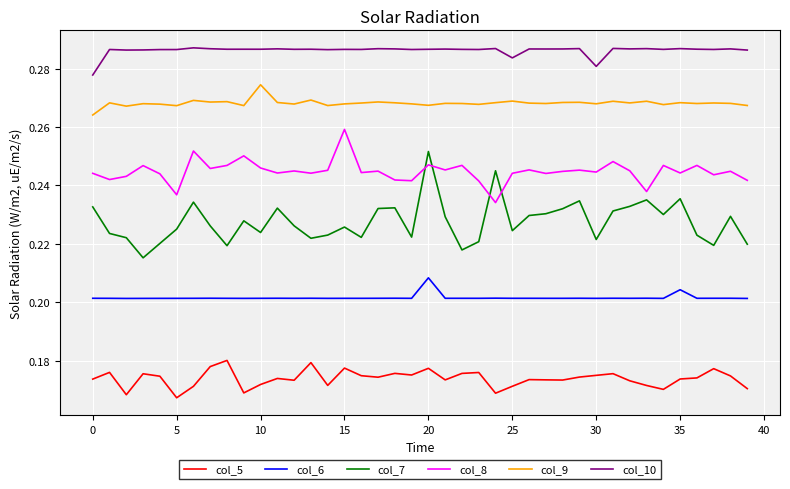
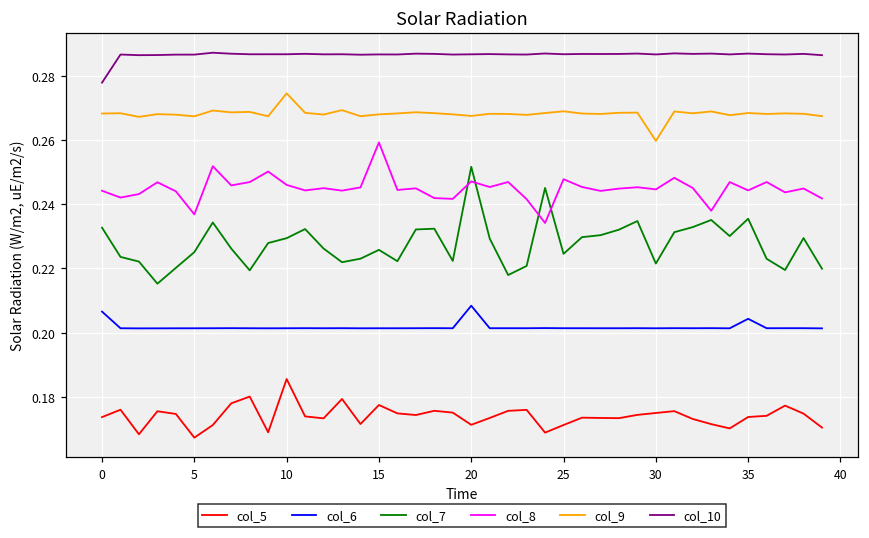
  {
    "col_5": {
      "0": 0.174,
      "5": 0.167,
-     "10": 0.172,
+     "10": 0.186,
      "15": 0.177,
-     "20": 0.177,
+     "20": 0.171,
      "25": 0.171,
      "30": 0.175,
      "35": 0.174
    },
    "col_6": {
-     "0": 0.201,
+     "0": 0.207,
      "5": 0.201,
      "10": 0.201,
      "15": 0.201,
      "20": 0.208,
      "25": 0.201,
      "30": 0.201,
      "35": 0.204
    },
    "col_7": {
      "0": 0.233,
      "5": 0.225,
-     "10": 0.224,
+     "10": 0.229,
      "15": 0.226,
      "20": 0.252,
      "25": 0.225,
      "30": 0.222,
      "35": 0.235
    },
    "col_8": {
      "0": 0.244,
      "5": 0.237,
      "10": 0.246,
      "15": 0.259,
      "20": 0.247,
-     "25": 0.244,
+     "25": 0.248,
      "30": 0.245,
      "35": 0.244
    },
    "col_9": {
-     "0": 0.264,
+     "0": 0.268,
      "5": 0.267,
      "10": 0.274,
      "15": 0.268,
      "20": 0.267,
      "25": 0.269,
-     "30": 0.268,
+     "30": 0.260,
      "35": 0.268
    },
    "col_10": {
      "0": 0.278,
      "5": 0.287,
      "10": 0.287,
      "15": 0.287,
      "20": 0.287,
-     "25": 0.284,
-     "30": 0.281,
+     "25": 0.287,
+     "30": 0.287,
      "35": 0.287
    }
  }
